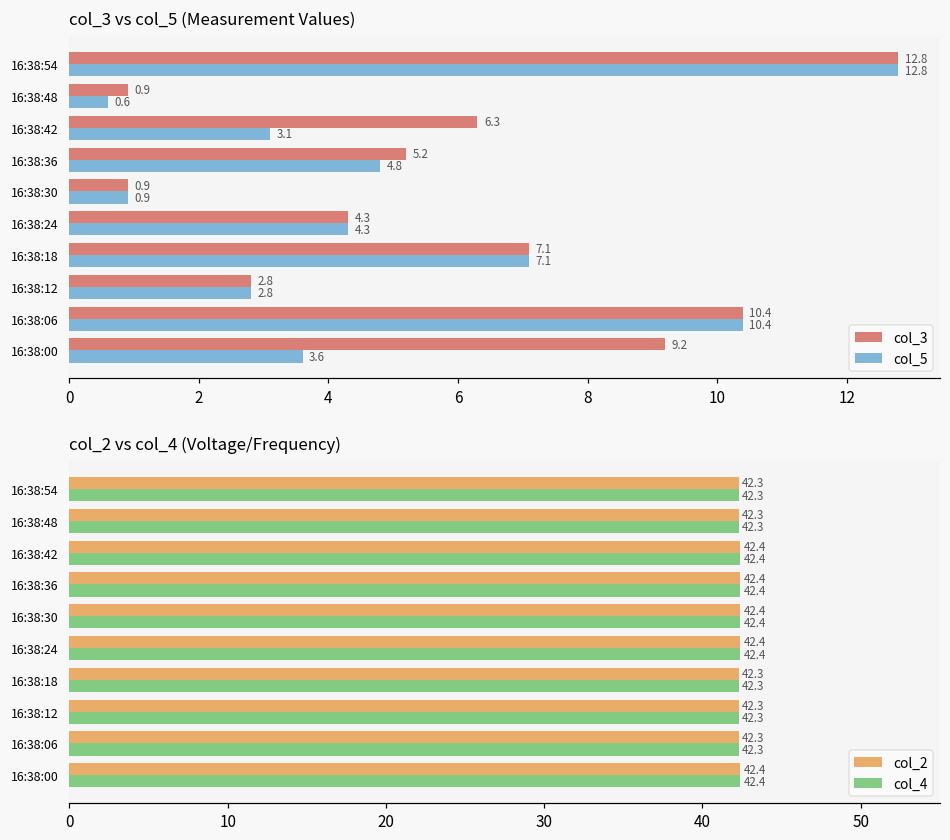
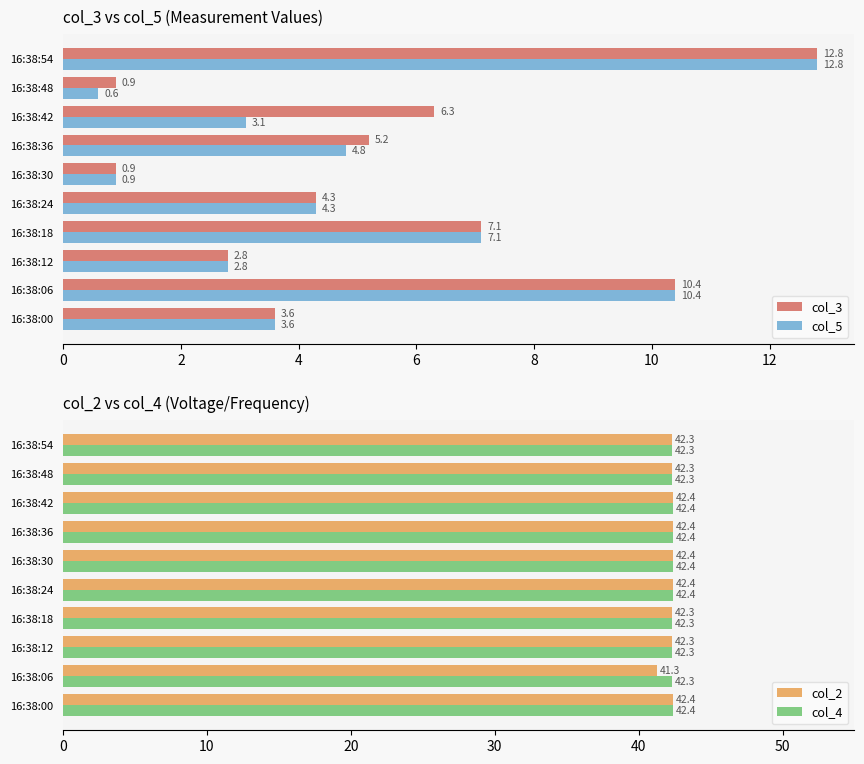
  {
    "col_3 vs col_5 (Measurement Values)": {
      "col_3": {
        "16:38:54": 12.8,
        "16:38:48": 0.9,
        "16:38:42": 6.3,
        "16:38:36": 5.2,
        "16:38:30": 0.9,
        "16:38:24": 4.3,
        "16:38:18": 7.1,
        "16:38:12": 2.8,
        "16:38:06": 10.4,
-       "16:38:00": 9.2
+       "16:38:00": 3.6
      },
      "col_5": {
        "16:38:54": 12.8,
        "16:38:48": 0.6,
        "16:38:42": 3.1,
        "16:38:36": 4.8,
        "16:38:30": 0.9,
        "16:38:24": 4.3,
        "16:38:18": 7.1,
        "16:38:12": 2.8,
        "16:38:06": 10.4,
        "16:38:00": 3.6
      }
    },
    "col_2 vs col_4 (Voltage/Frequency)": {
      "col_2": {
        "16:38:54": 42.3,
        "16:38:48": 42.3,
        "16:38:42": 42.4,
        "16:38:36": 42.4,
        "16:38:30": 42.4,
        "16:38:24": 42.4,
        "16:38:18": 42.3,
        "16:38:12": 42.3,
-       "16:38:06": 42.3,
+       "16:38:06": 41.3,
        "16:38:00": 42.4
      },
      "col_4": {
        "16:38:54": 42.3,
        "16:38:48": 42.3,
        "16:38:42": 42.4,
        "16:38:36": 42.4,
        "16:38:30": 42.4,
        "16:38:24": 42.4,
        "16:38:18": 42.3,
        "16:38:12": 42.3,
        "16:38:06": 42.3,
        "16:38:00": 42.4
      }
    }
  }
